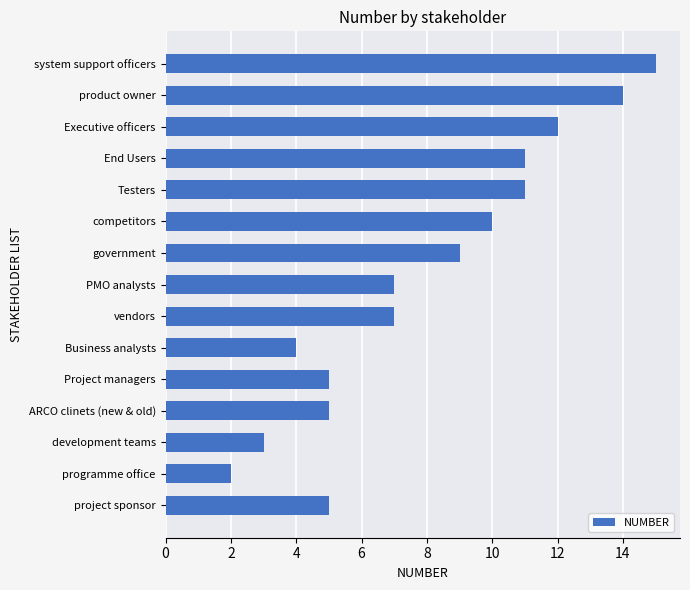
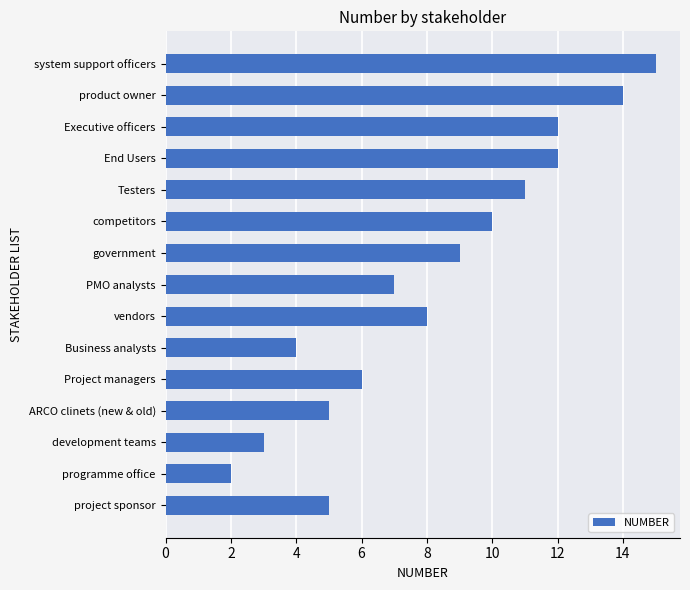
  {
    "system support officers": 15,
    "product owner": 14,
    "Executive officers": 12,
-   "End Users": 11,
+   "End Users": 12,
    "Testers": 11,
    "competitors": 10,
    "government": 9,
    "PMO analysts": 7,
-   "vendors": 7,
+   "vendors": 8,
    "Business analysts": 4,
-   "Project managers": 5,
+   "Project managers": 6,
    "ARCO clinets (new & old)": 5,
    "development teams": 3,
    "programme office": 2,
    "project sponsor": 5
  }
